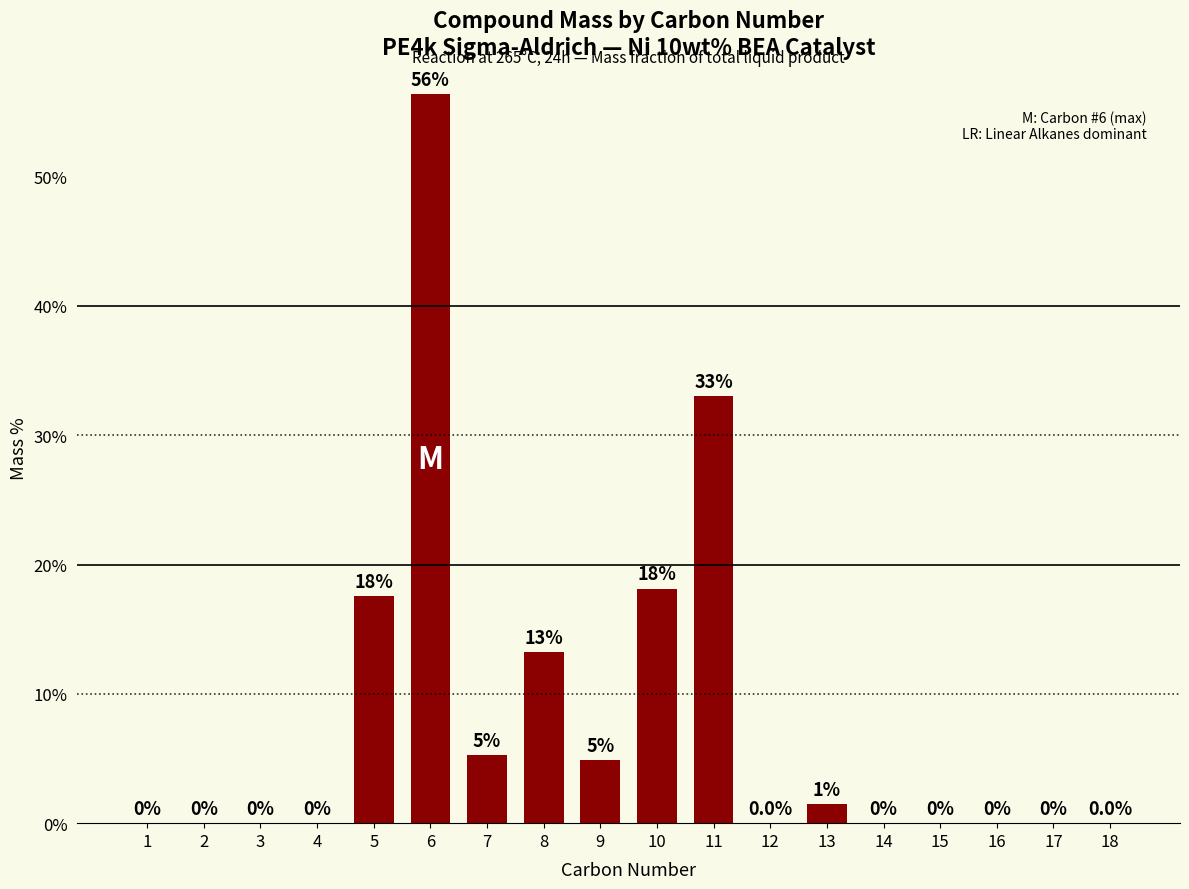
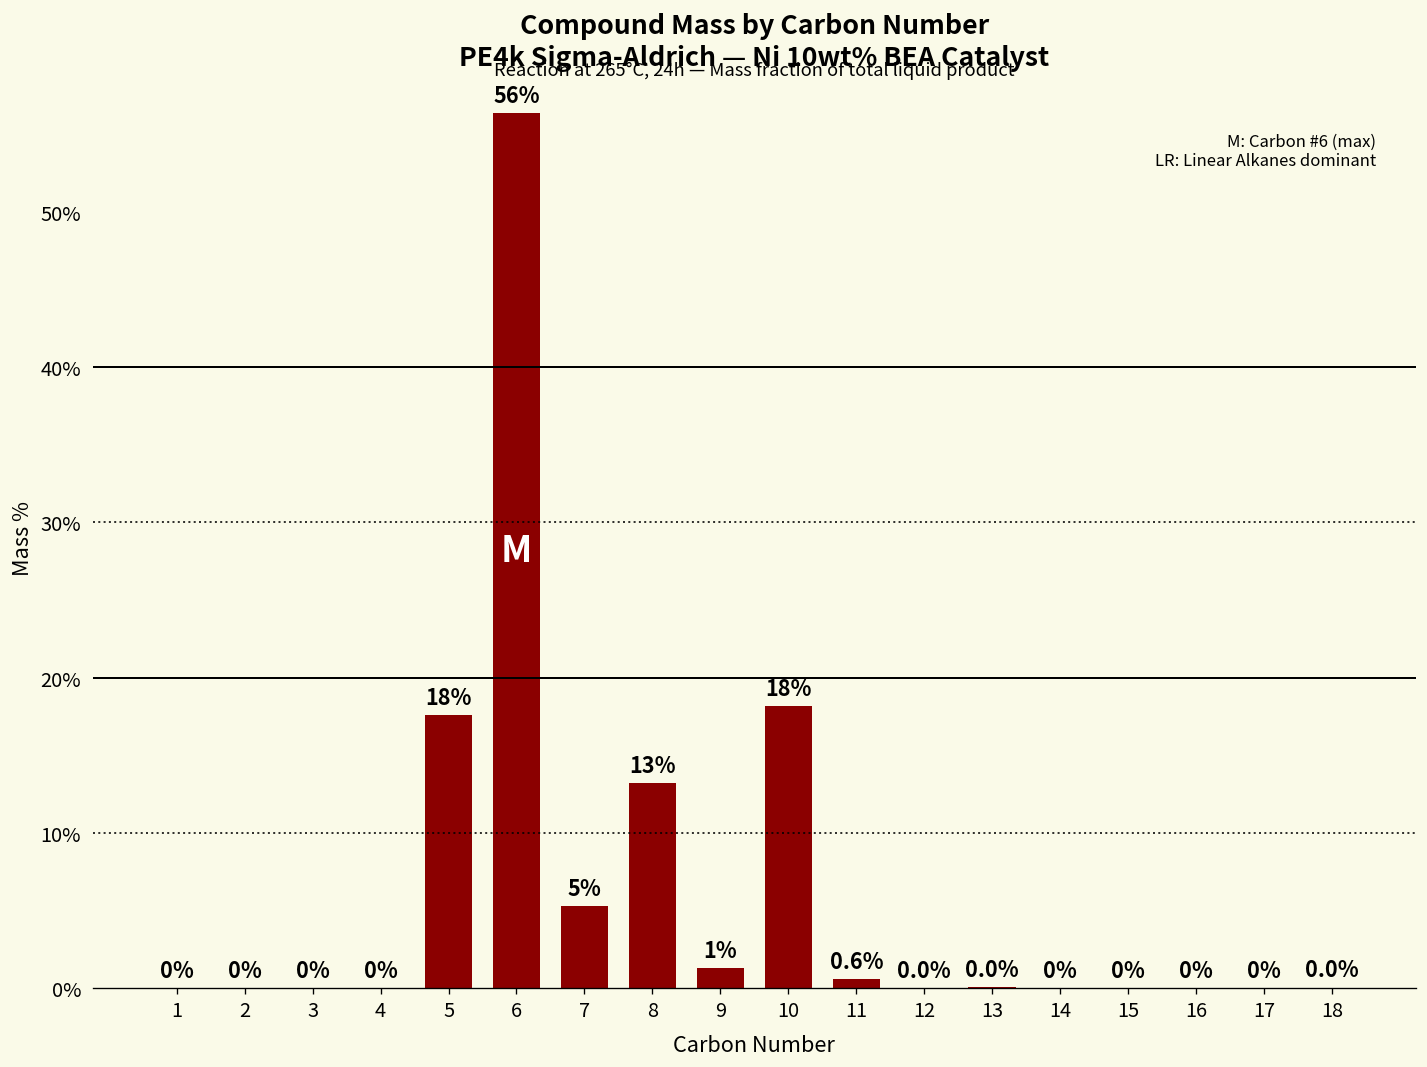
  {
    "1": "0%",
    "2": "0%",
    "3": "0%",
    "4": "0%",
    "5": "18%",
    "6": "56%",
    "7": "5%",
    "8": "13%",
-   "9": "5%",
+   "9": "1%",
    "10": "18%",
-   "11": "33%",
+   "11": "0.6%",
    "12": "0.0%",
-   "13": "1%",
+   "13": "0.0%",
    "14": "0%",
    "15": "0%",
    "16": "0%",
    "17": "0%",
    "18": "0.0%"
  }
